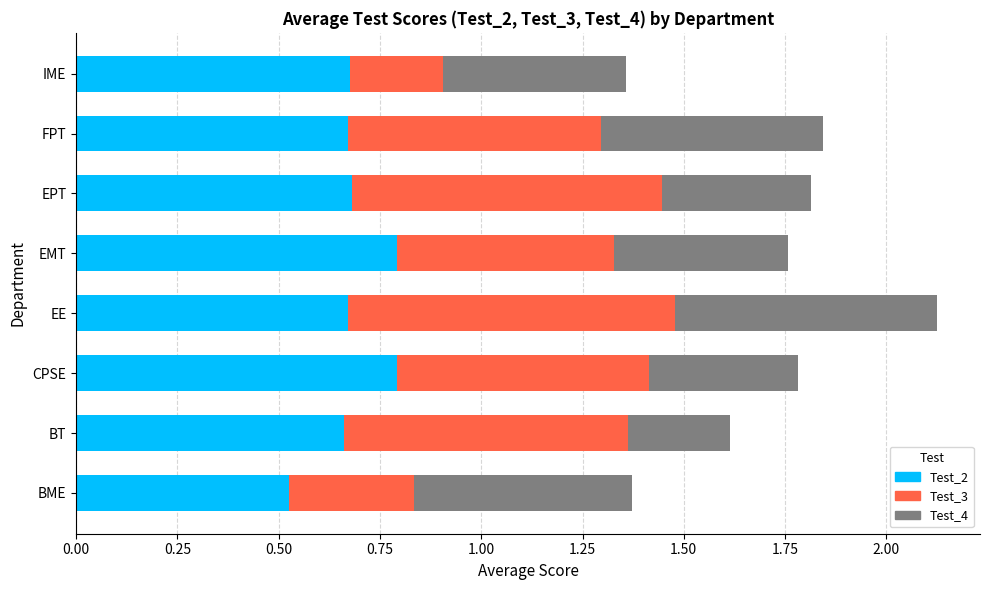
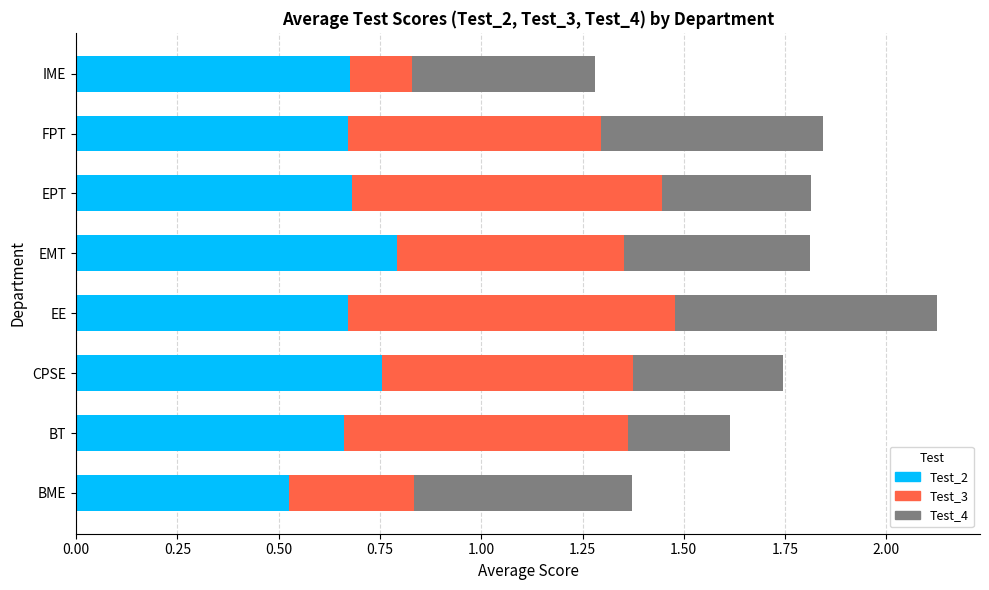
  {
    "Test_2": {
      "IME": 0.68,
      "FPT": 0.67,
      "EPT": 0.68,
      "EMT": 0.79,
      "EE": 0.67,
-     "CPSE": 0.79,
+     "CPSE": 0.75,
      "BT": 0.66,
      "BME": 0.53
    },
    "Test_3": {
-     "IME": 0.23,
+     "IME": 0.15,
      "FPT": 0.63,
      "EPT": 0.76,
-     "EMT": 0.54,
+     "EMT": 0.56,
      "EE": 0.81,
      "CPSE": 0.62,
      "BT": 0.70,
      "BME": 0.31
    },
    "Test_4": {
      "IME": 0.45,
      "FPT": 0.55,
      "EPT": 0.37,
-     "EMT": 0.43,
+     "EMT": 0.46,
      "EE": 0.65,
      "CPSE": 0.37,
      "BT": 0.25,
      "BME": 0.54
    }
  }
